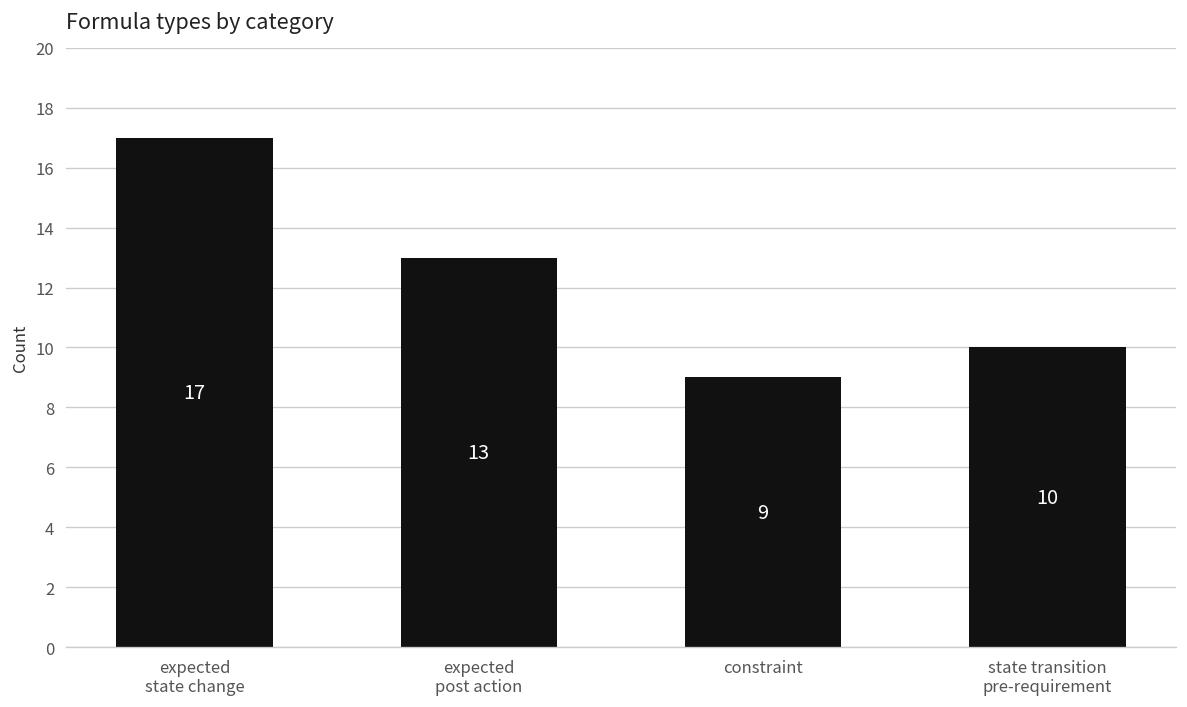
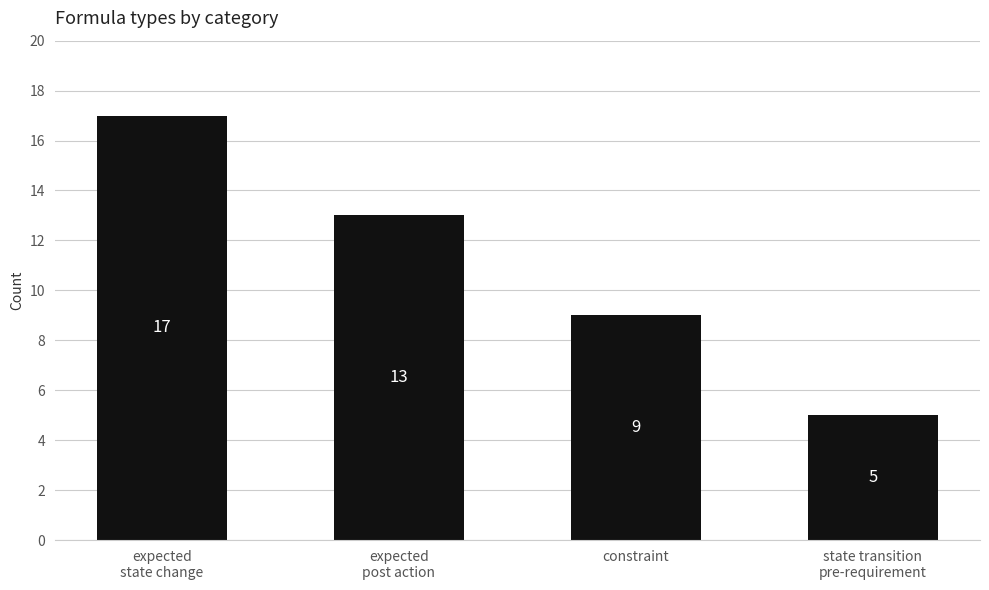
  {
    "expected state change": 17,
    "expected post action": 13,
    "constraint": 9,
-   "state transition pre-requirement": 10
+   "state transition pre-requirement": 5
  }
